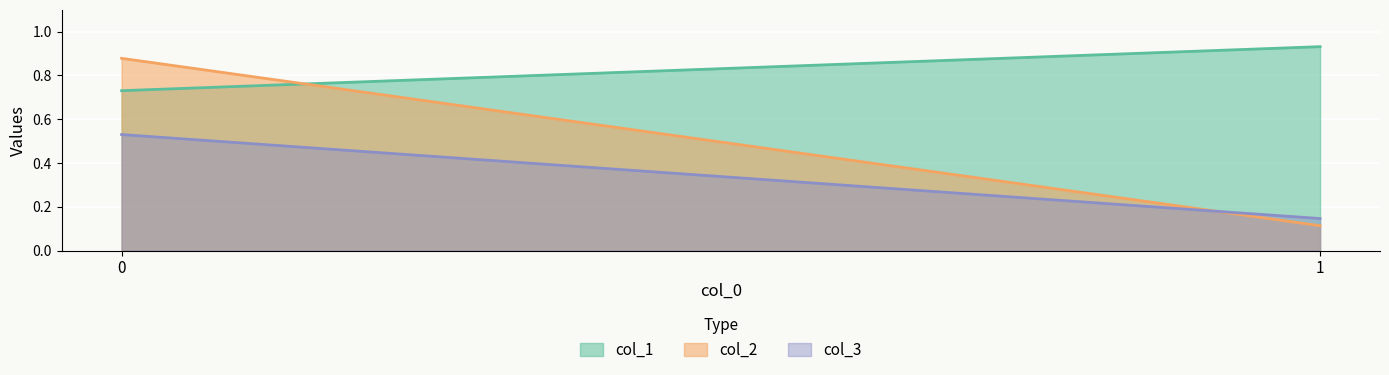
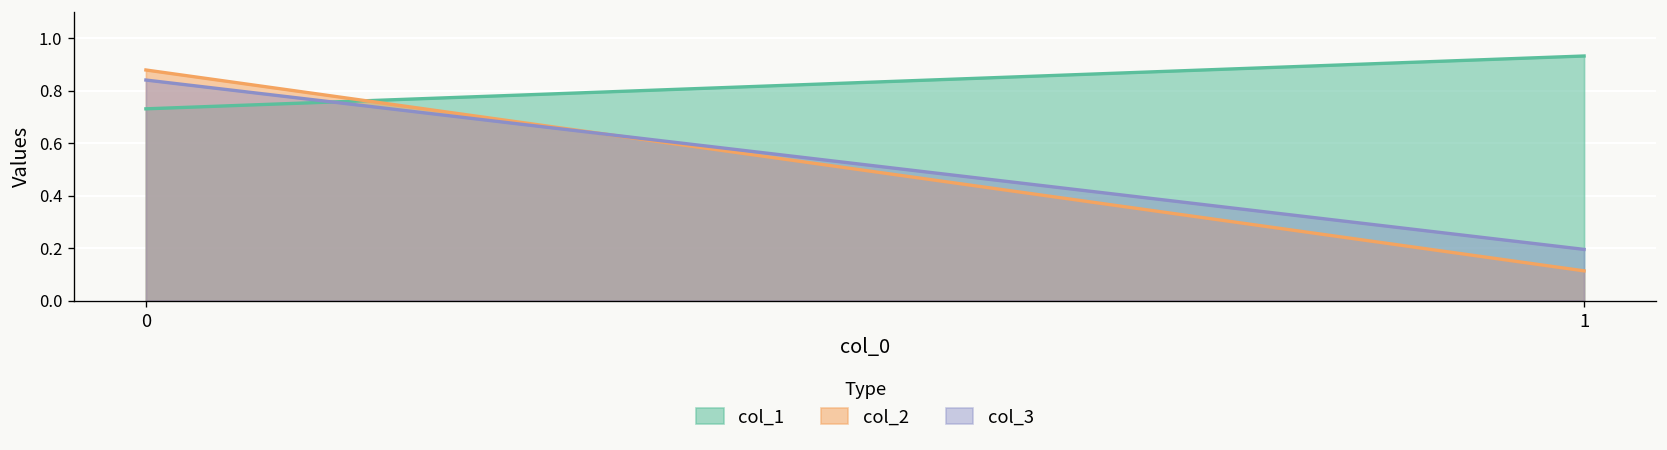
  {
    "col_1": {
      "0": 0.73,
      "1": 0.93
    },
    "col_2": {
      "0": 0.88,
      "1": 0.11
    },
    "col_3": {
-     "0": 0.53,
-     "1": 0.15
+     "0": 0.84,
+     "1": 0.20
    }
  }
